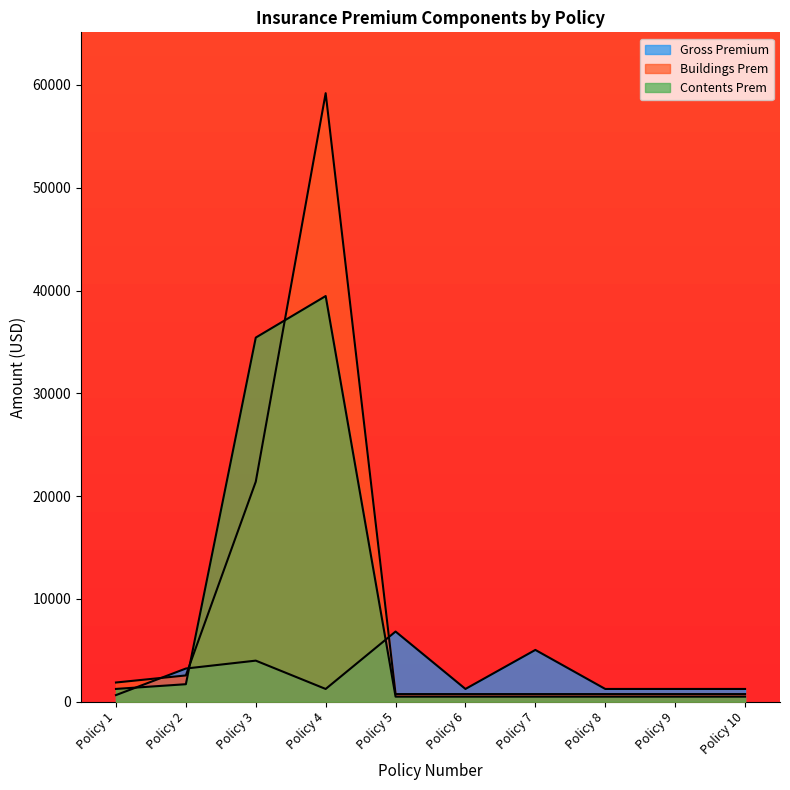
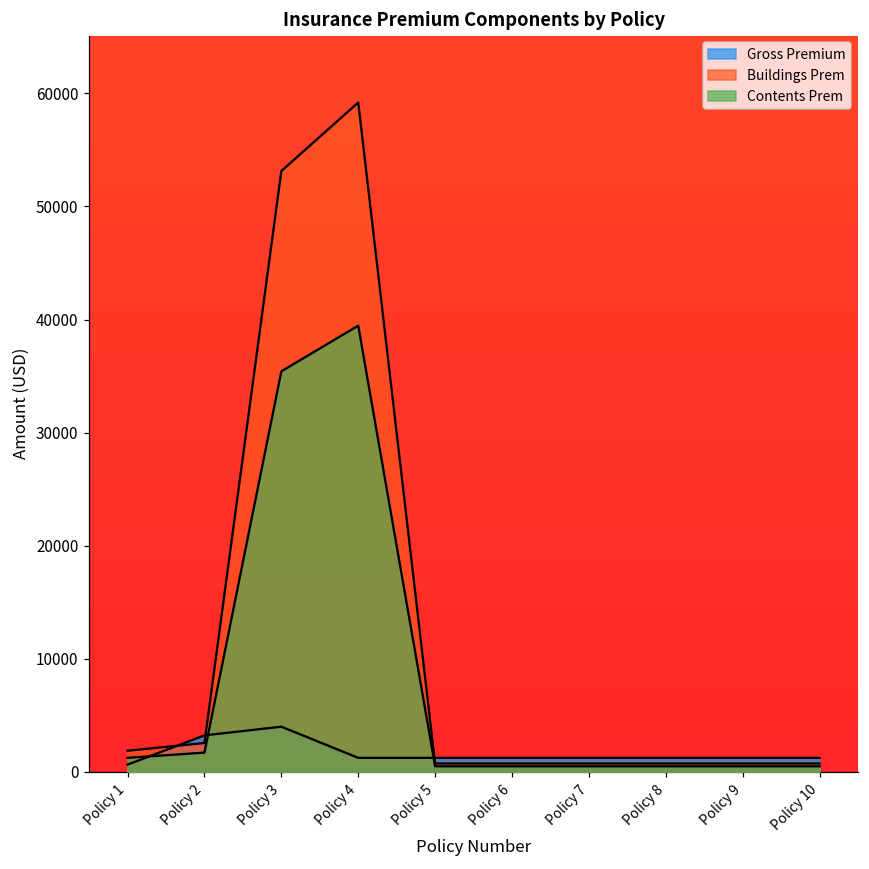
  {
    "Gross Premium": {
      "Policy 1": 600,
      "Policy 2": 3200,
      "Policy 3": 4000,
      "Policy 4": 1200,
-     "Policy 5": 6800,
+     "Policy 5": 1200,
      "Policy 6": 1200,
-     "Policy 7": 5000,
+     "Policy 7": 1200,
      "Policy 8": 1200,
      "Policy 9": 1200,
      "Policy 10": 1200
    },
    "Buildings Prem": {
      "Policy 1": 1900,
      "Policy 2": 2600,
-     "Policy 3": 21400,
+     "Policy 3": 53100,
      "Policy 4": 59200
    },
    "Contents Prem": {
      "Policy 1": 1200,
      "Policy 2": 1700,
      "Policy 3": 35400,
      "Policy 4": 39500
    }
  }
